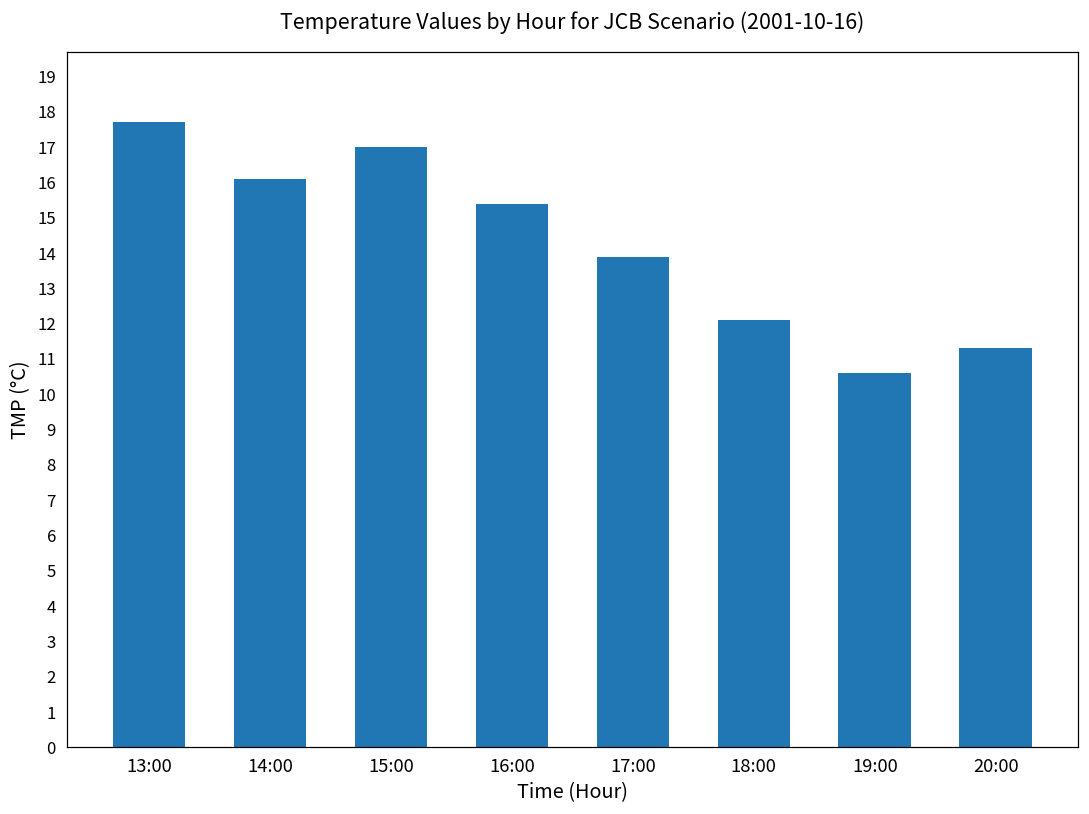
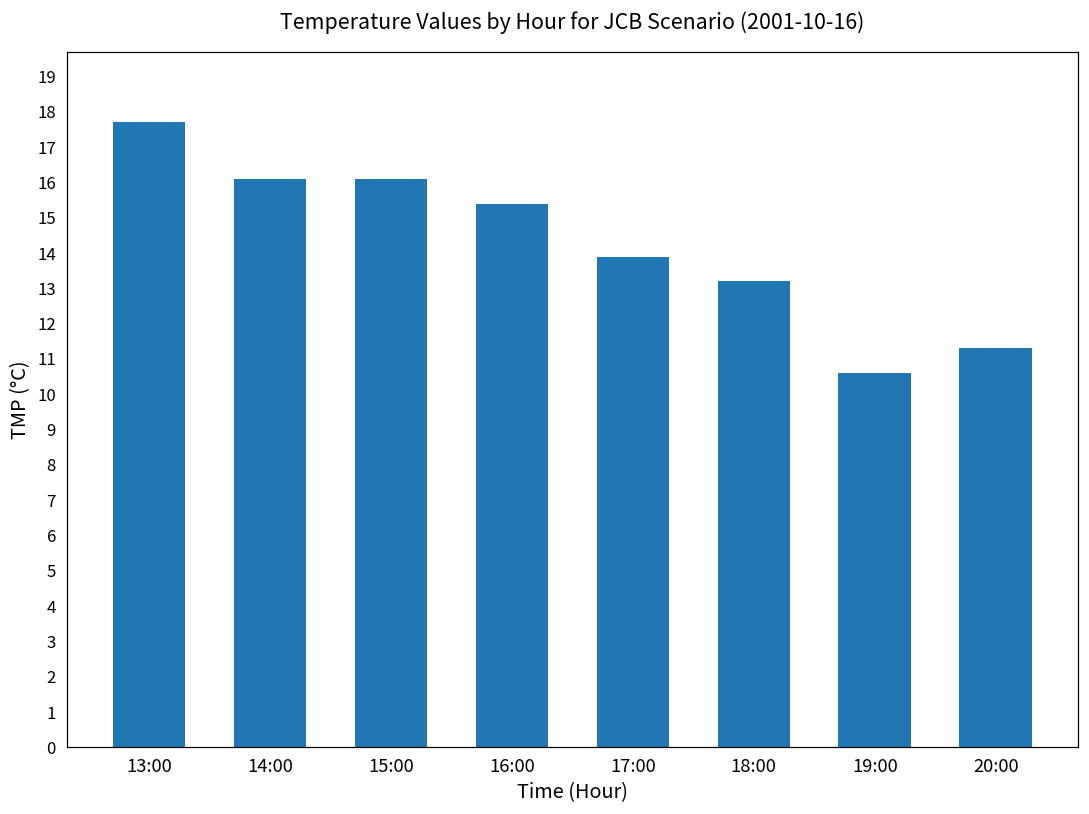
  {
    "13:00": 17.7,
    "14:00": 16.1,
-   "15:00": 17.0,
+   "15:00": 16.1,
    "16:00": 15.4,
    "17:00": 13.9,
-   "18:00": 12.1,
+   "18:00": 13.2,
    "19:00": 10.6,
    "20:00": 11.3
  }
